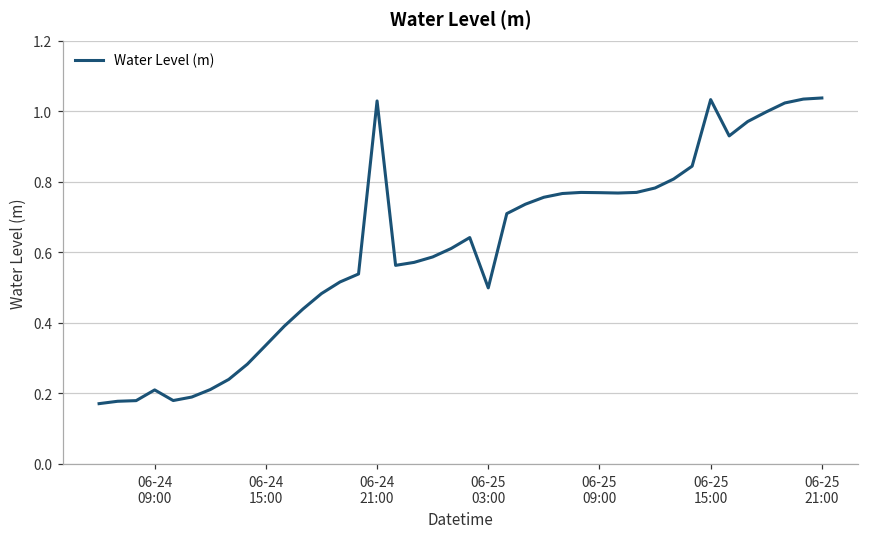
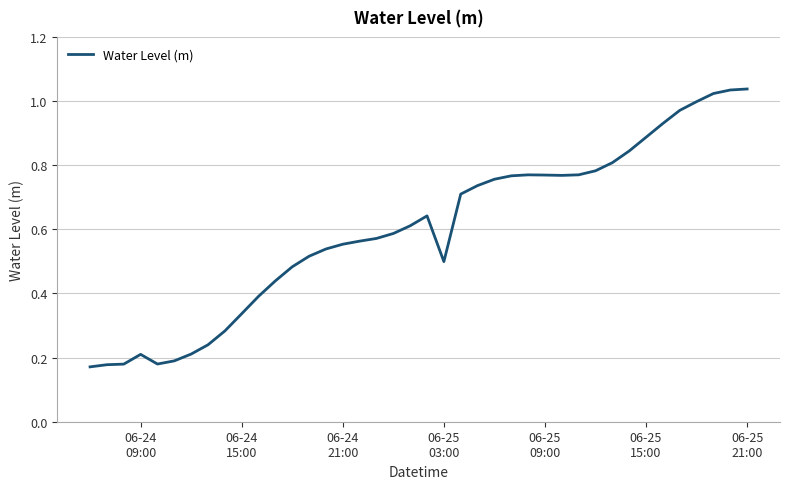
  {
    "06-24 09:00": 0.21,
    "06-24 15:00": 0.34,
-   "06-24 21:00": 1.03,
+   "06-24 21:00": 0.55,
    "06-25 03:00": 0.50,
    "06-25 09:00": 0.77,
-   "06-25 15:00": 1.03,
+   "06-25 15:00": 0.89,
    "06-25 21:00": 1.04
  }
